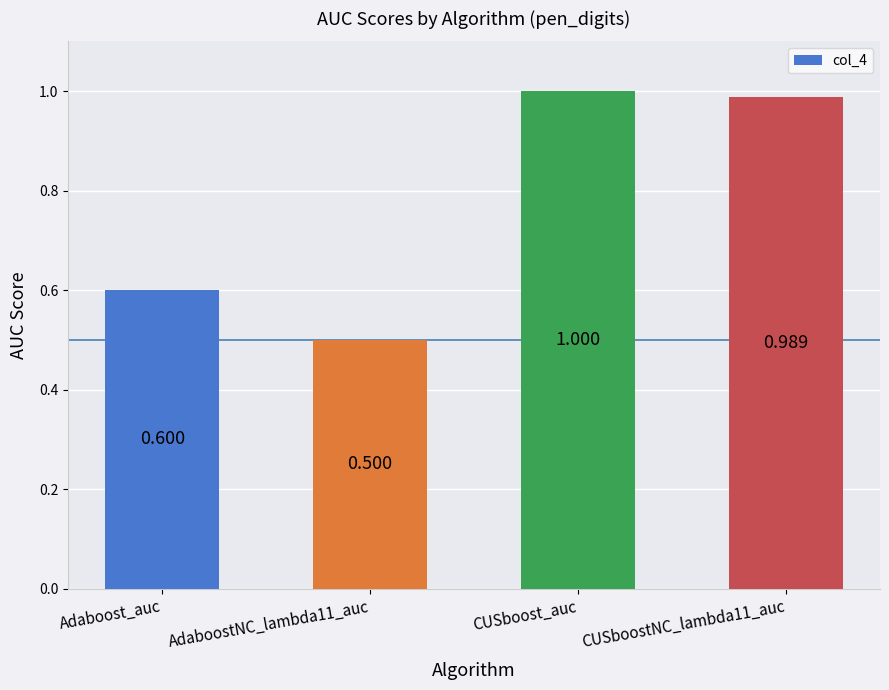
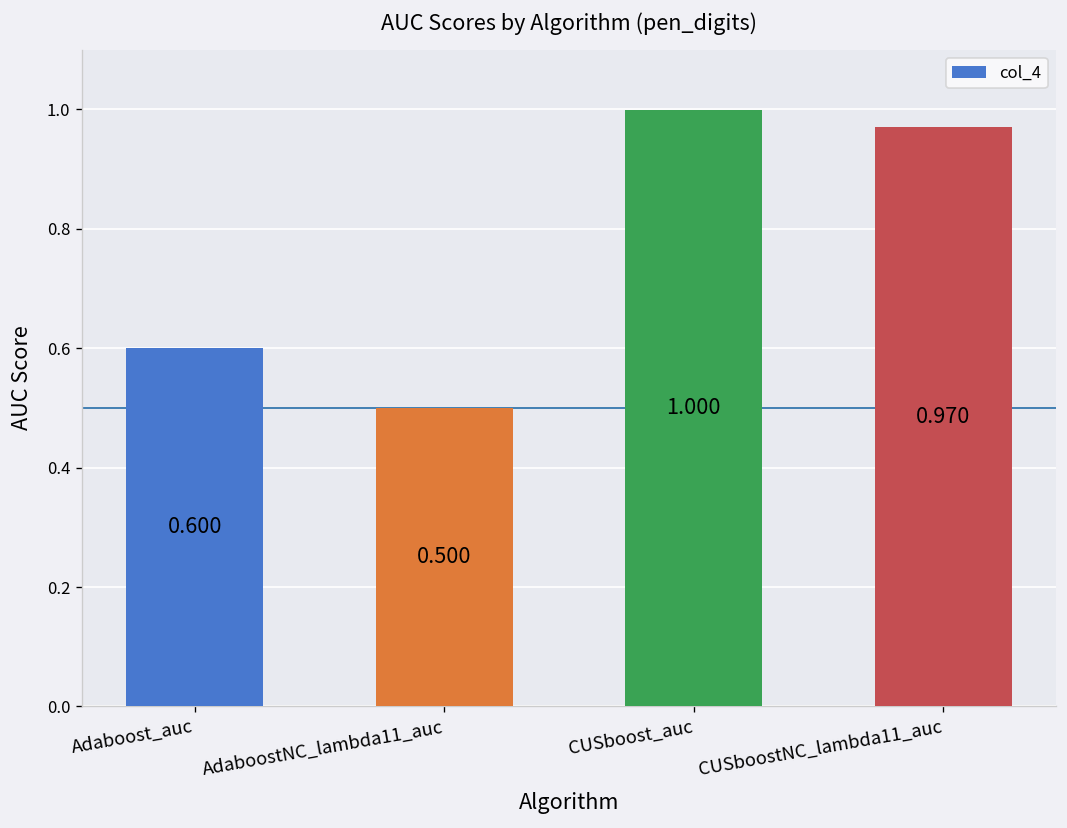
  {
    "Adaboost_auc": 0.600,
    "AdaboostNC_lambda11_auc": 0.500,
    "CUSboost_auc": 1.000,
-   "CUSboostNC_lambda11_auc": 0.989
+   "CUSboostNC_lambda11_auc": 0.970
  }
